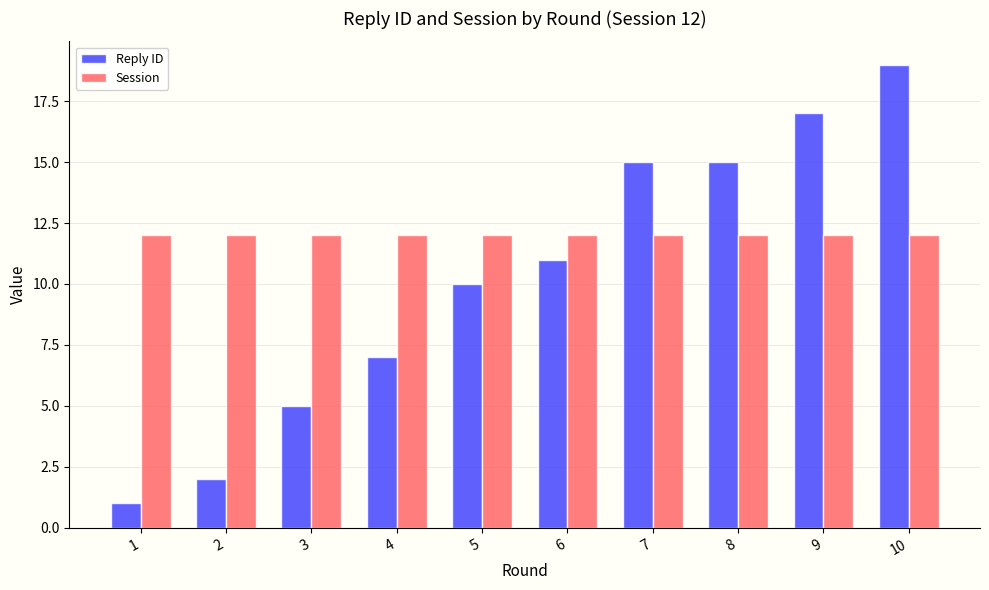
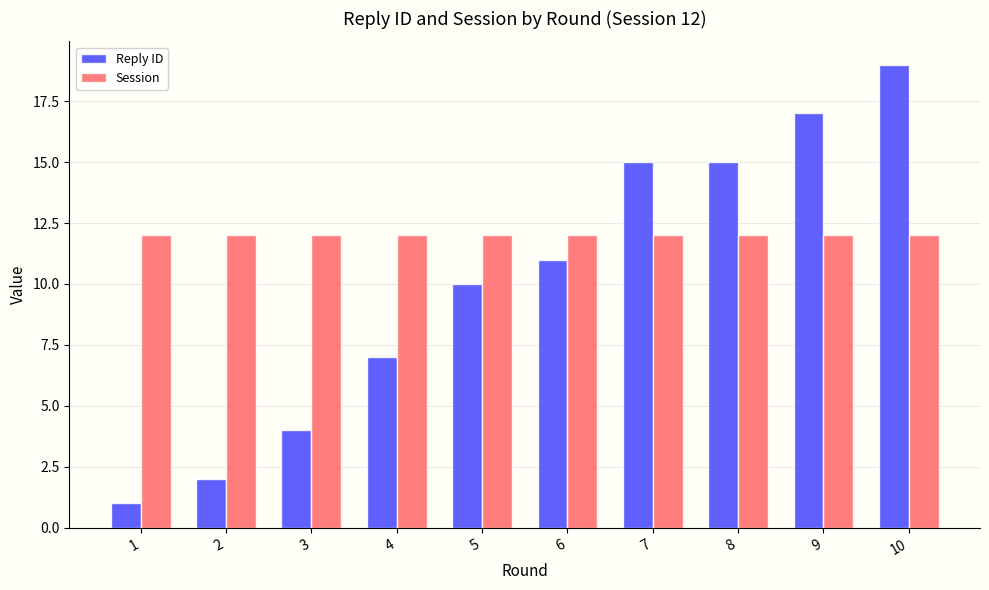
  {
    "Reply ID": {
      "1": 1,
      "2": 2,
-     "3": 5,
+     "3": 4,
      "4": 7,
      "5": 10,
      "6": 11,
      "7": 15,
      "8": 15,
      "9": 17,
      "10": 19
    },
    "Session": {
      "1": 12,
      "2": 12,
      "3": 12,
      "4": 12,
      "5": 12,
      "6": 12,
      "7": 12,
      "8": 12,
      "9": 12,
      "10": 12
    }
  }
